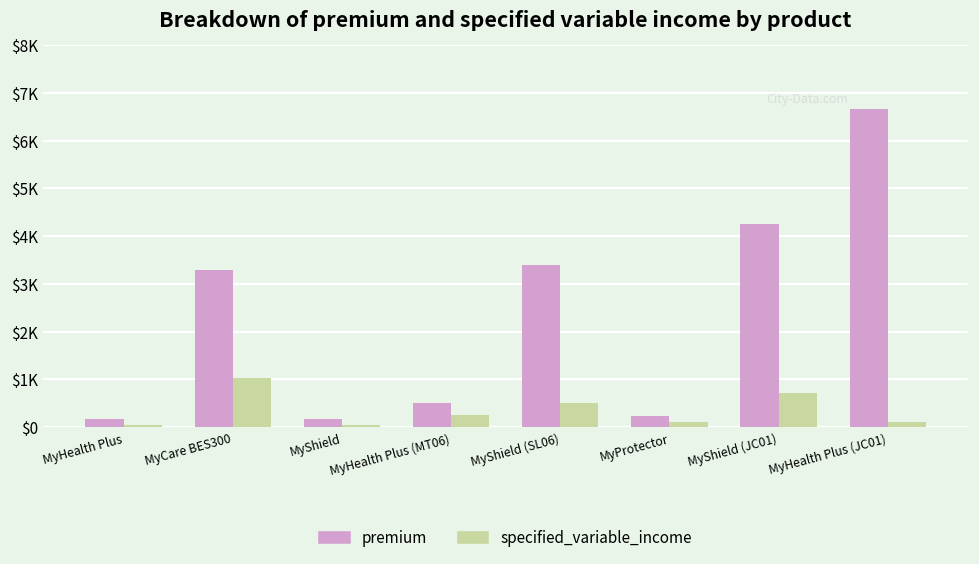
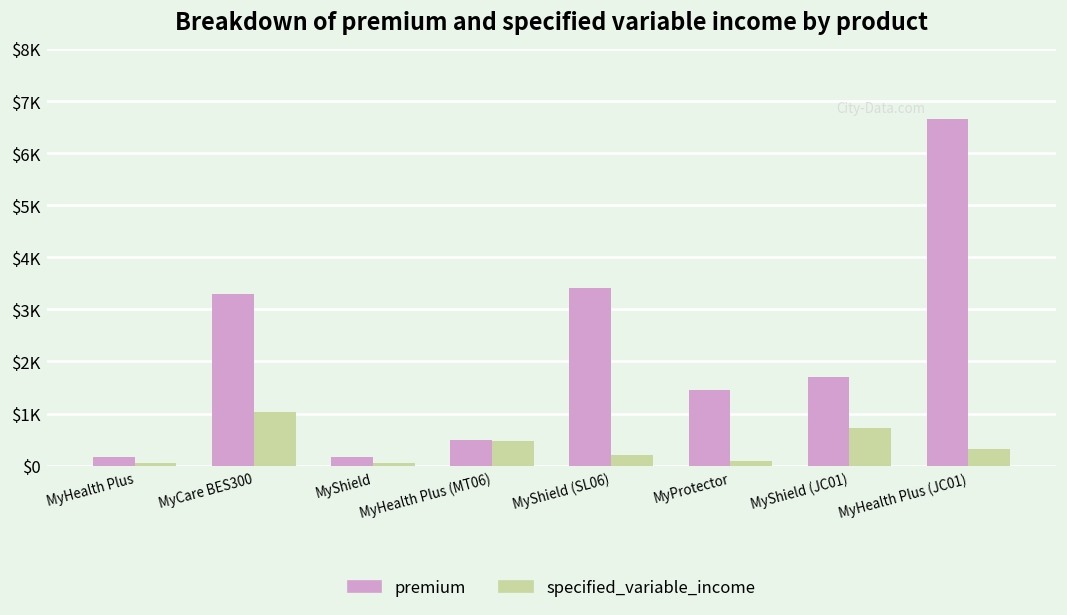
  {
    "premium": {
      "MyHealth Plus": "$200",
      "MyCare BES300": "$3300",
      "MyShield": "$200",
      "MyHealth Plus (MT06)": "$500",
      "MyShield (SL06)": "$3400",
-     "MyProtector": "$200",
-     "MyShield (JC01)": "$4200",
+     "MyProtector": "$1500",
+     "MyShield (JC01)": "$1700",
      "MyHealth Plus (JC01)": "$6700"
    },
    "specified_variable_income": {
      "MyCare BES300": "$1000",
-     "MyHealth Plus (MT06)": "$300",
-     "MyShield (SL06)": "$500",
+     "MyHealth Plus (MT06)": "$500",
+     "MyShield (SL06)": "$200",
      "MyProtector": "$100",
      "MyShield (JC01)": "$700",
-     "MyHealth Plus (JC01)": "$100"
+     "MyHealth Plus (JC01)": "$300"
    }
  }
